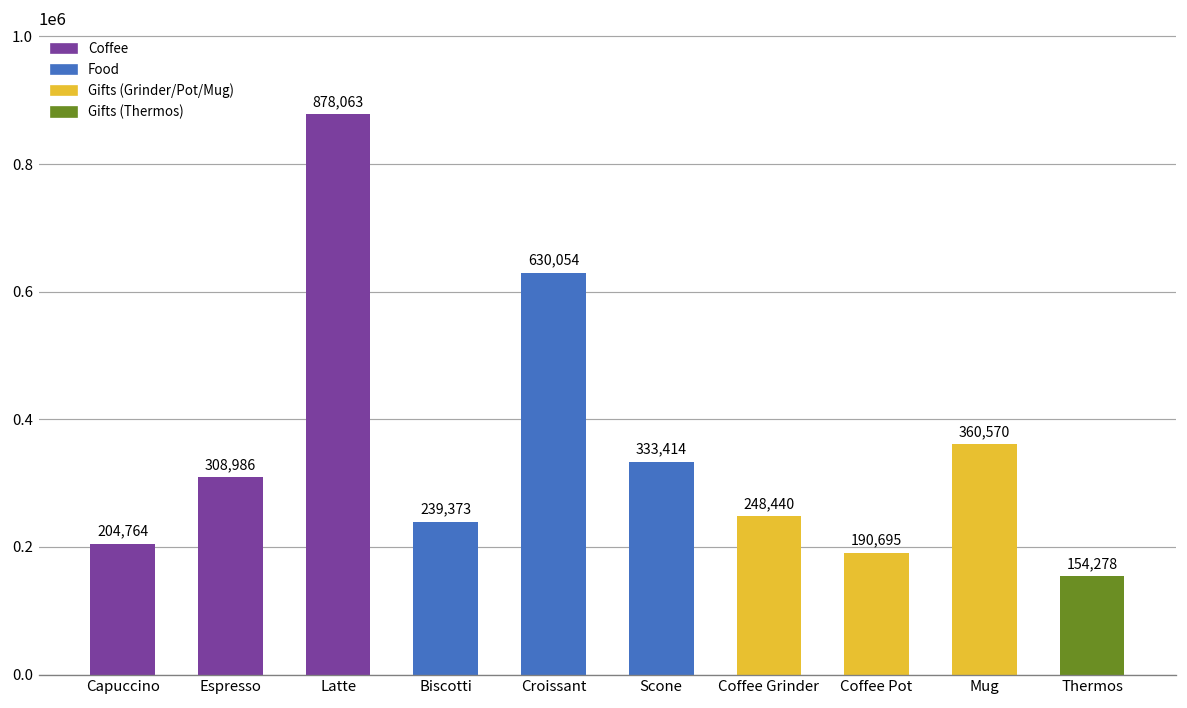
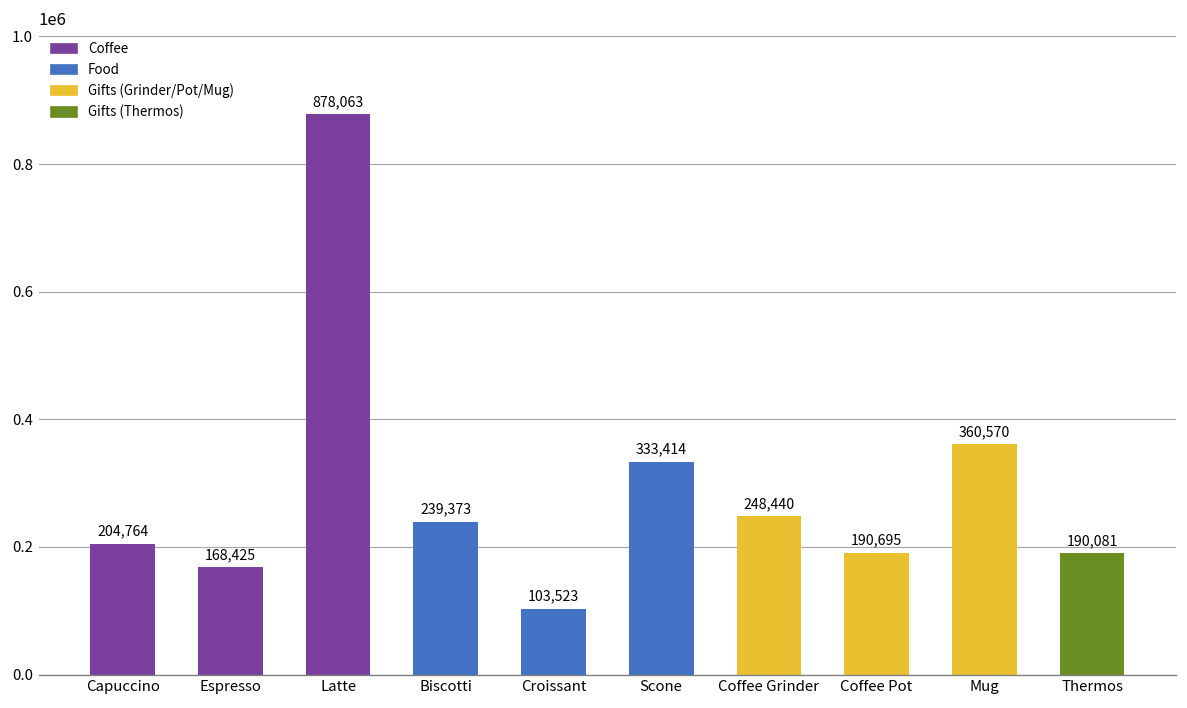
  {
    "Capuccino": "204,764",
-   "Espresso": "308,986",
+   "Espresso": "168,425",
    "Latte": "878,063",
    "Biscotti": "239,373",
-   "Croissant": "630,054",
+   "Croissant": "103,523",
    "Scone": "333,414",
    "Coffee Grinder": "248,440",
    "Coffee Pot": "190,695",
    "Mug": "360,570",
-   "Thermos": "154,278"
+   "Thermos": "190,081"
  }
